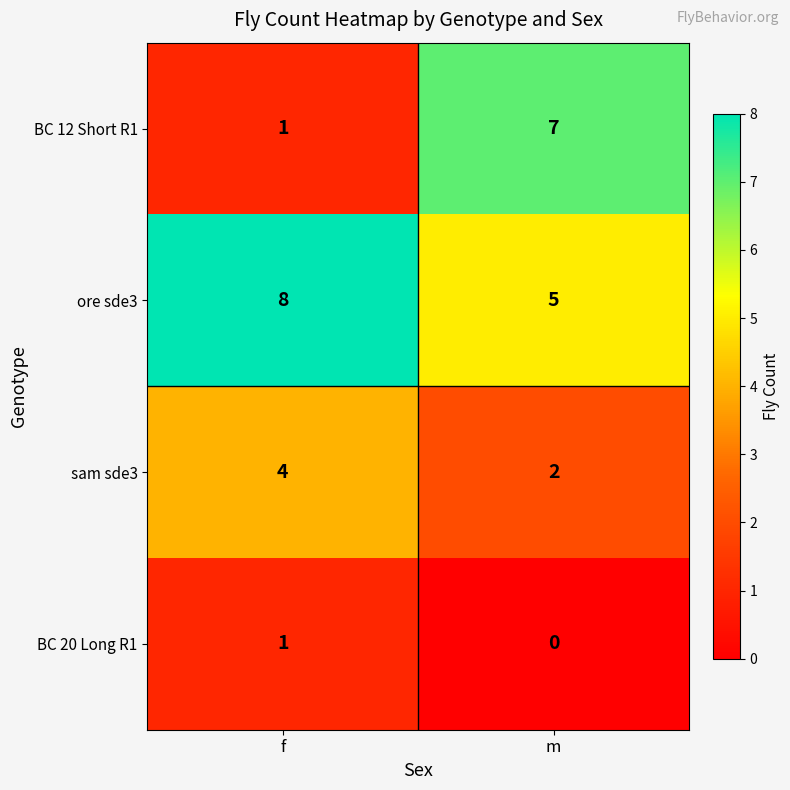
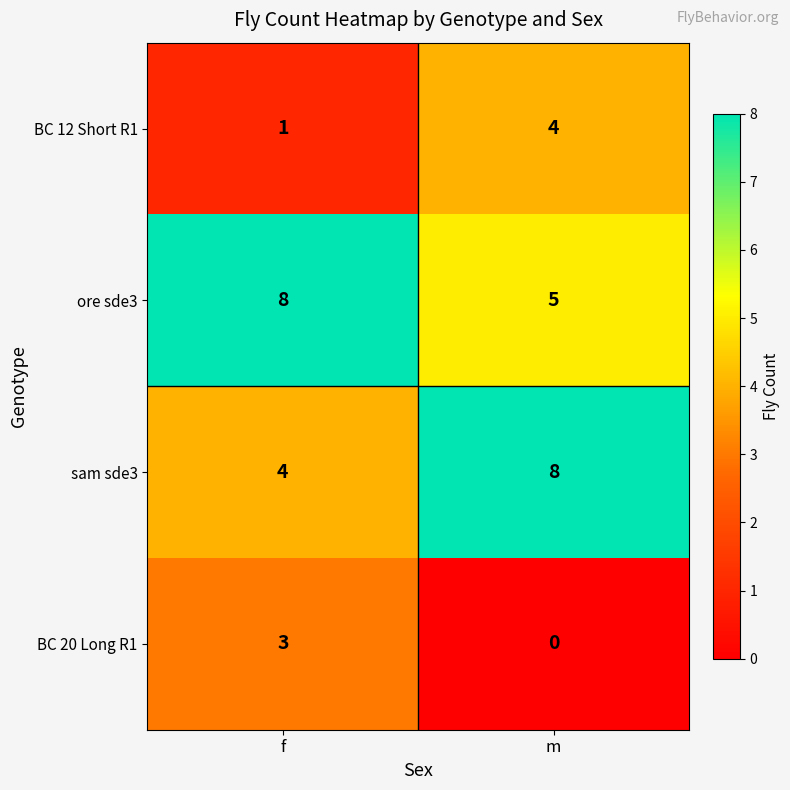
  {
    "BC 12 Short R1": {
      "f": 1,
-     "m": 7
+     "m": 4
    },
    "ore sde3": {
      "f": 8,
      "m": 5
    },
    "sam sde3": {
      "f": 4,
-     "m": 2
+     "m": 8
    },
    "BC 20 Long R1": {
-     "f": 1,
+     "f": 3,
      "m": 0
    }
  }
